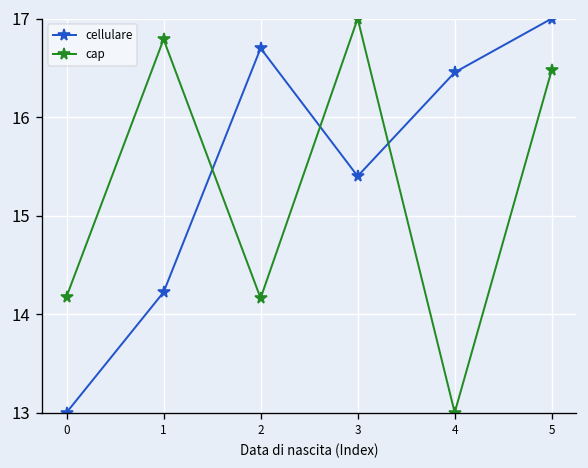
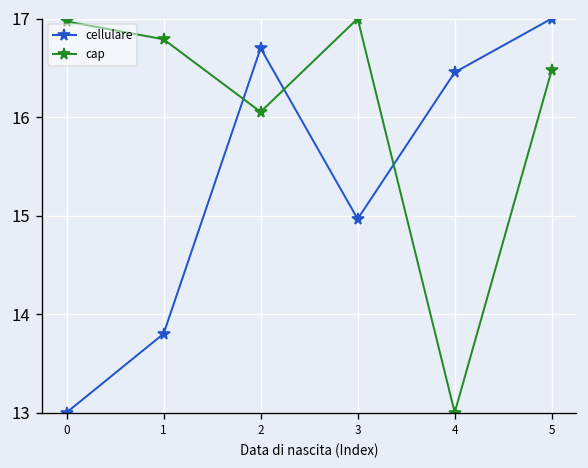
  {
    "cellulare": {
      "0": 13.0,
-     "1": 14.2,
+     "1": 13.8,
      "2": 16.7,
-     "3": 15.4,
+     "3": 15.0,
      "4": 16.5,
      "5": 17.0
    },
    "cap": {
-     "0": 14.2,
+     "0": 17.0,
      "1": 16.8,
-     "2": 14.2,
+     "2": 16.1,
      "3": 17.0,
      "4": 13.0,
      "5": 16.5
    }
  }
